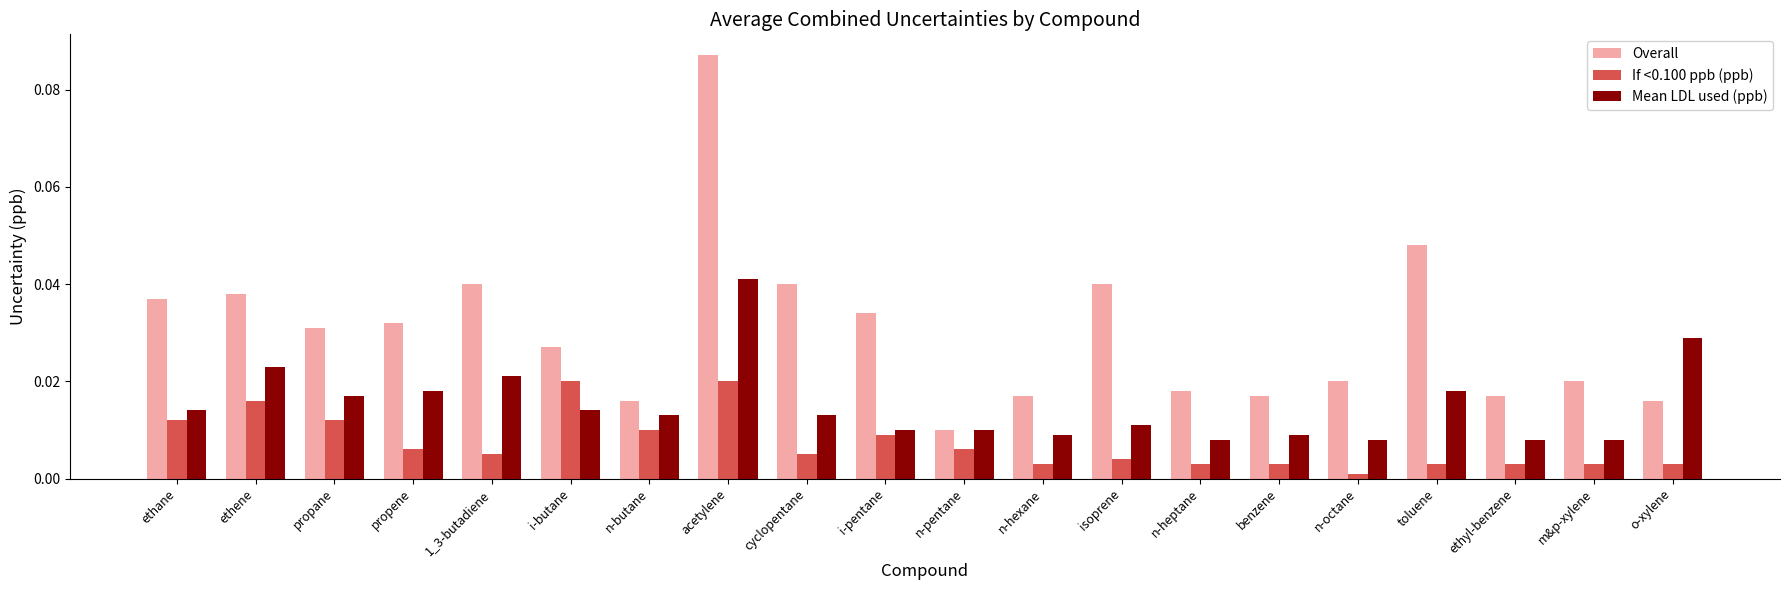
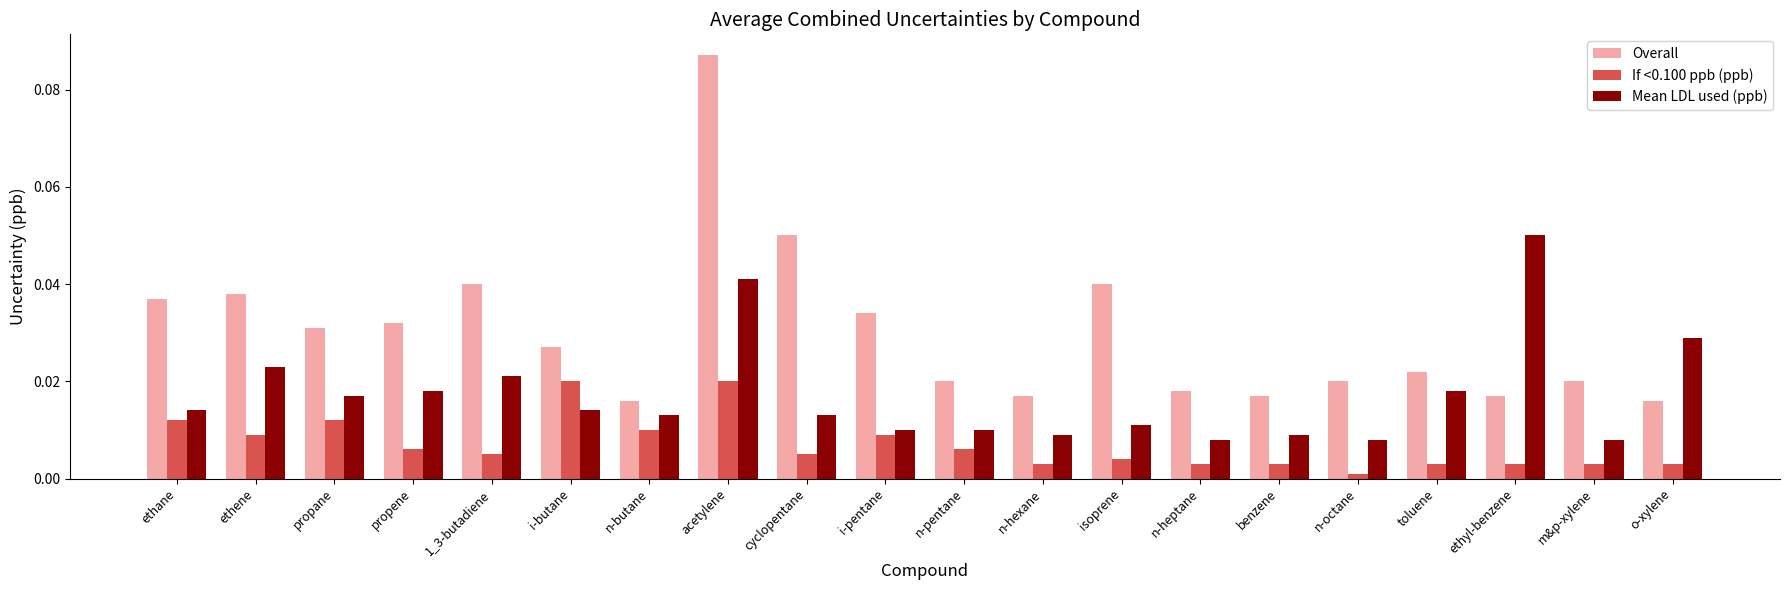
  {
    "Overall": {
      "ethane": 0.037,
      "ethene": 0.038,
      "propane": 0.031,
      "propene": 0.032,
      "1_3-butadiene": 0.040,
      "i-butane": 0.027,
      "n-butane": 0.016,
      "acetylene": 0.087,
-     "cyclopentane": 0.04,
+     "cyclopentane": 0.05,
      "i-pentane": 0.034,
-     "n-pentane": 0.01,
+     "n-pentane": 0.02,
      "n-hexane": 0.017,
      "isoprene": 0.040,
      "n-heptane": 0.018,
      "benzene": 0.017,
      "n-octane": 0.020,
-     "toluene": 0.048,
+     "toluene": 0.022,
      "ethyl-benzene": 0.017,
      "m&p-xylene": 0.020,
      "o-xylene": 0.016
    },
    "If <0.100 ppb (ppb)": {
      "ethane": 0.012,
-     "ethene": 0.016,
+     "ethene": 0.009,
      "propane": 0.012,
      "propene": 0.006,
      "1_3-butadiene": 0.005,
      "i-butane": 0.020,
      "n-butane": 0.010,
      "acetylene": 0.020,
      "cyclopentane": 0.005,
      "i-pentane": 0.009,
      "n-pentane": 0.006,
      "n-hexane": 0.003,
      "isoprene": 0.004,
      "n-heptane": 0.003,
      "benzene": 0.003,
      "n-octane": 0.001,
      "toluene": 0.003,
      "ethyl-benzene": 0.003,
      "m&p-xylene": 0.003,
      "o-xylene": 0.003
    },
    "Mean LDL used (ppb)": {
      "ethane": 0.014,
      "ethene": 0.023,
      "propane": 0.017,
      "propene": 0.018,
      "1_3-butadiene": 0.021,
      "i-butane": 0.014,
      "n-butane": 0.013,
      "acetylene": 0.041,
      "cyclopentane": 0.013,
      "i-pentane": 0.010,
      "n-pentane": 0.010,
      "n-hexane": 0.009,
      "isoprene": 0.011,
      "n-heptane": 0.008,
      "benzene": 0.009,
      "n-octane": 0.008,
      "toluene": 0.018,
-     "ethyl-benzene": 0.008,
+     "ethyl-benzene": 0.050,
      "m&p-xylene": 0.008,
      "o-xylene": 0.029
    }
  }
